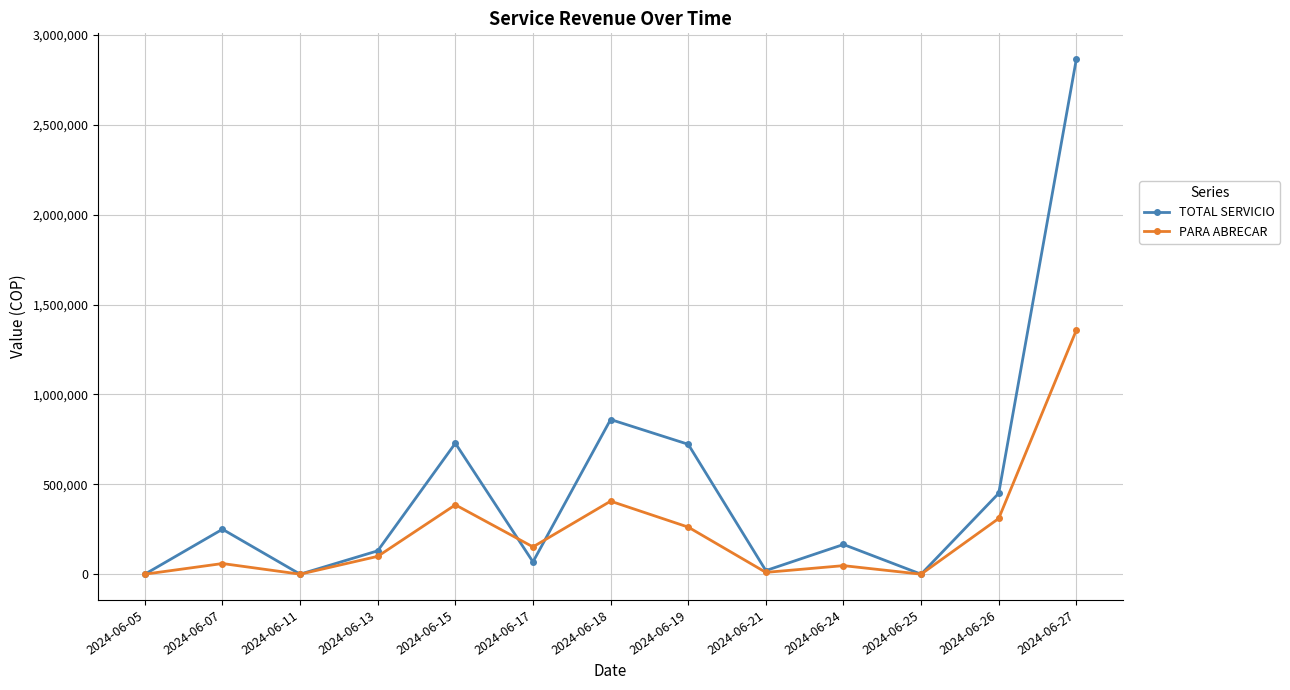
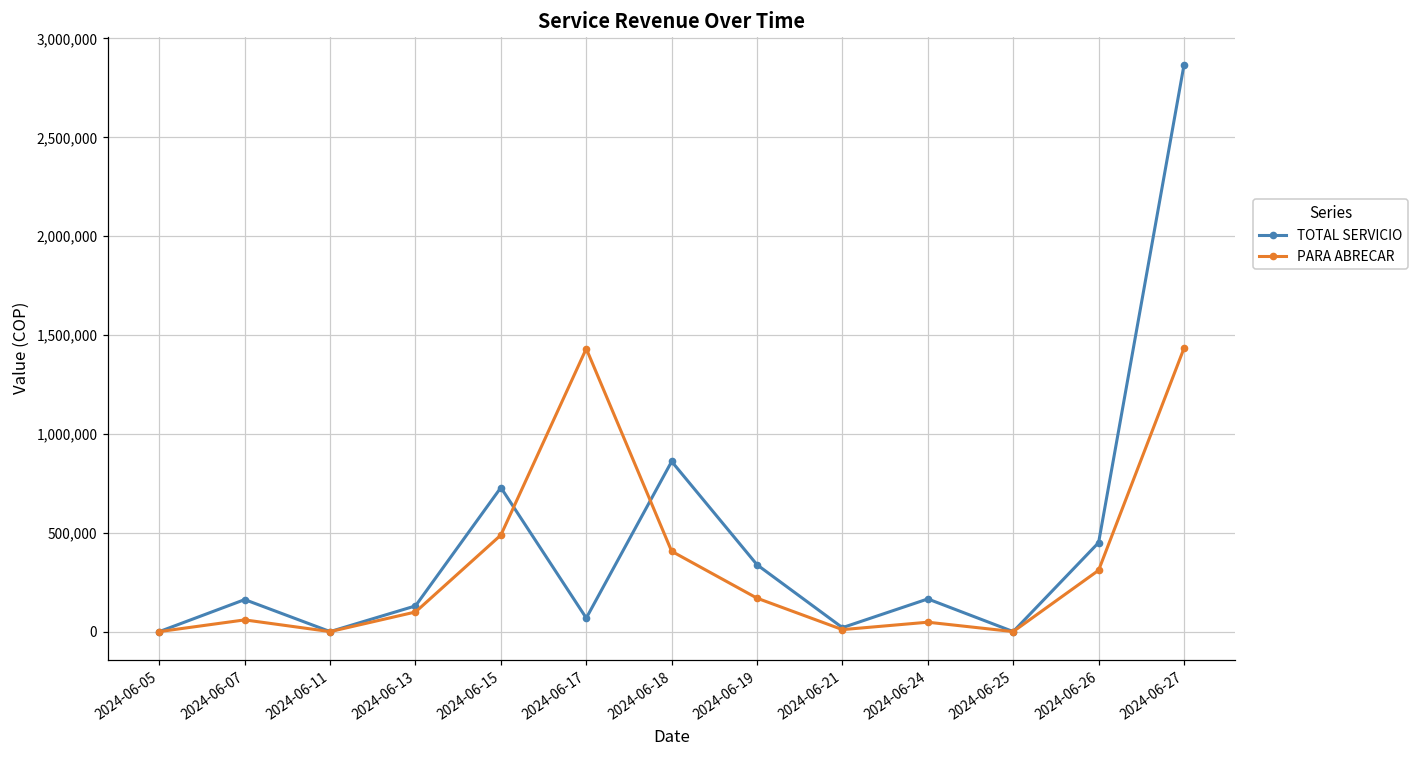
  {
    "TOTAL SERVICIO": {
-     "2024-06-07": "250,000",
+     "2024-06-07": "160,000",
      "2024-06-13": "130,000",
      "2024-06-15": "730,000",
      "2024-06-17": "70,000",
      "2024-06-18": "860,000",
-     "2024-06-19": "720,000",
+     "2024-06-19": "340,000",
      "2024-06-24": "170,000",
      "2024-06-26": "450,000",
      "2024-06-27": "2,870,000"
    },
    "PARA ABRECAR": {
      "2024-06-07": "60,000",
      "2024-06-13": "100,000",
-     "2024-06-15": "390,000",
-     "2024-06-17": "150,000",
+     "2024-06-15": "490,000",
+     "2024-06-17": "1,430,000",
      "2024-06-18": "410,000",
-     "2024-06-19": "260,000",
+     "2024-06-19": "170,000",
      "2024-06-24": "50,000",
      "2024-06-26": "310,000",
-     "2024-06-27": "1,360,000"
+     "2024-06-27": "1,430,000"
    }
  }
